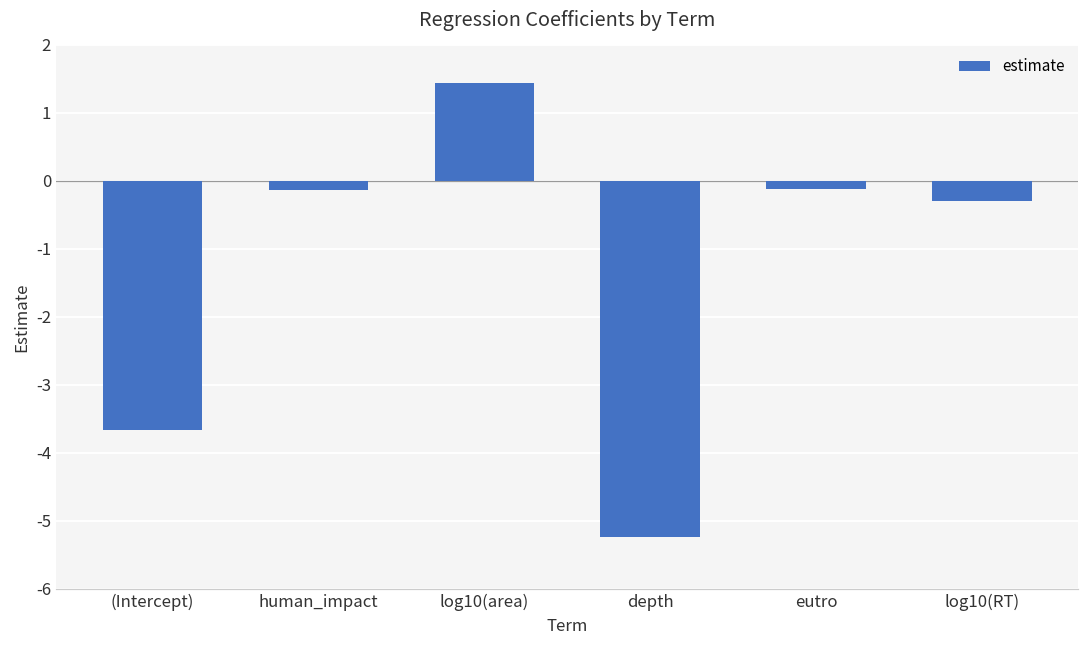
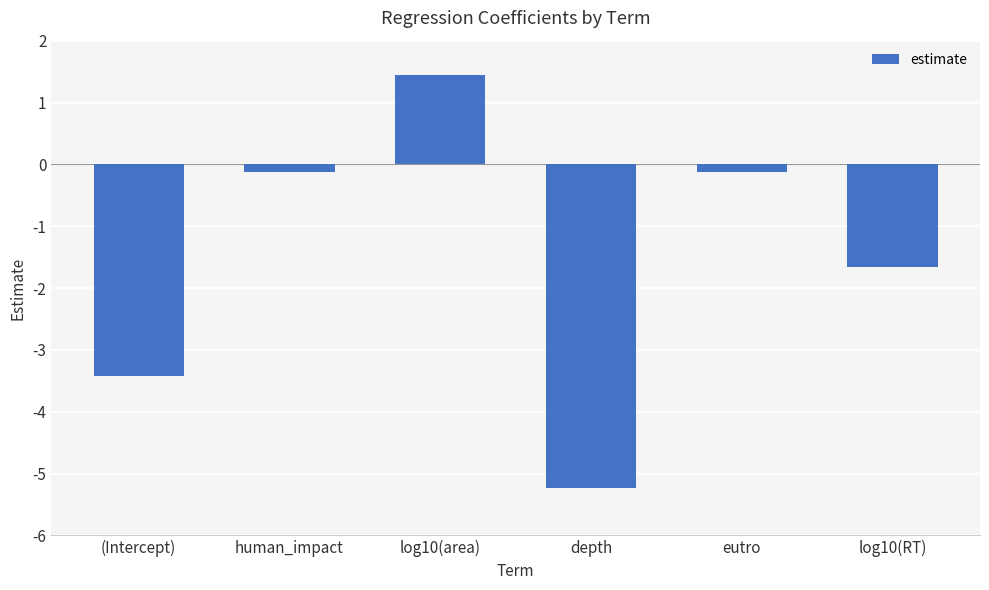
  {
-   "(Intercept)": -3.7,
+   "(Intercept)": -3.4,
    "human_impact": -0.1,
    "log10(area)": 1.4,
    "depth": -5.2,
    "eutro": -0.1,
-   "log10(RT)": -0.3
+   "log10(RT)": -1.7
  }
